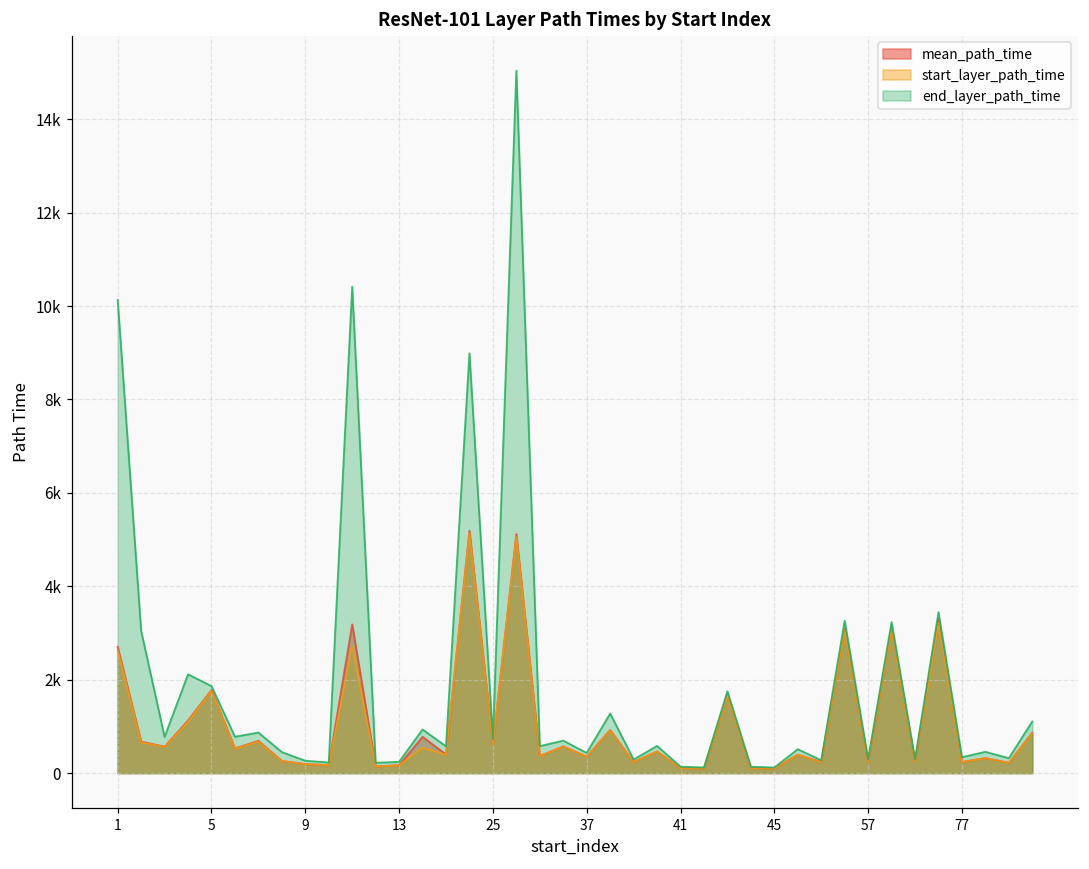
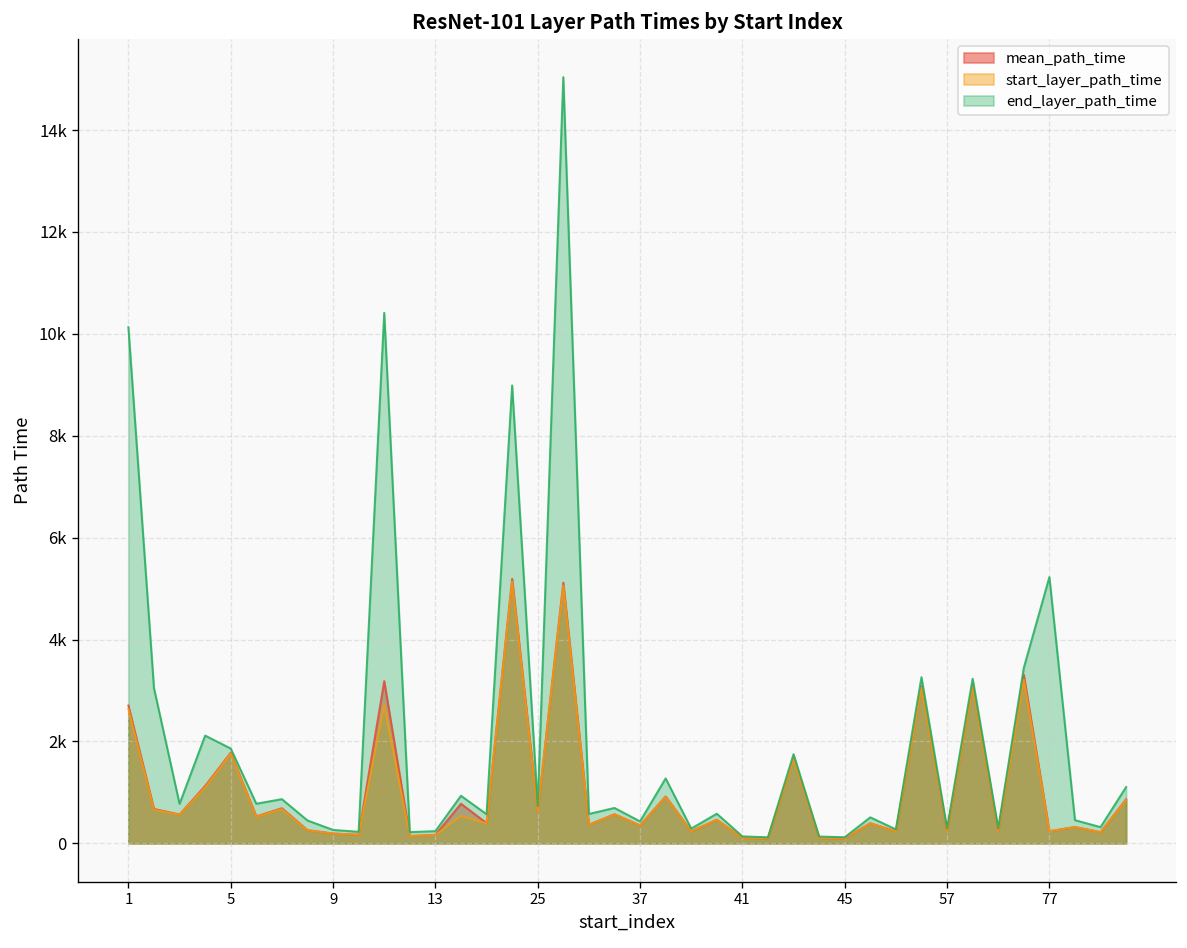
  {
    "end_layer_path_time": {
-     "77": 300
+     "77": 5200
    }
  }
